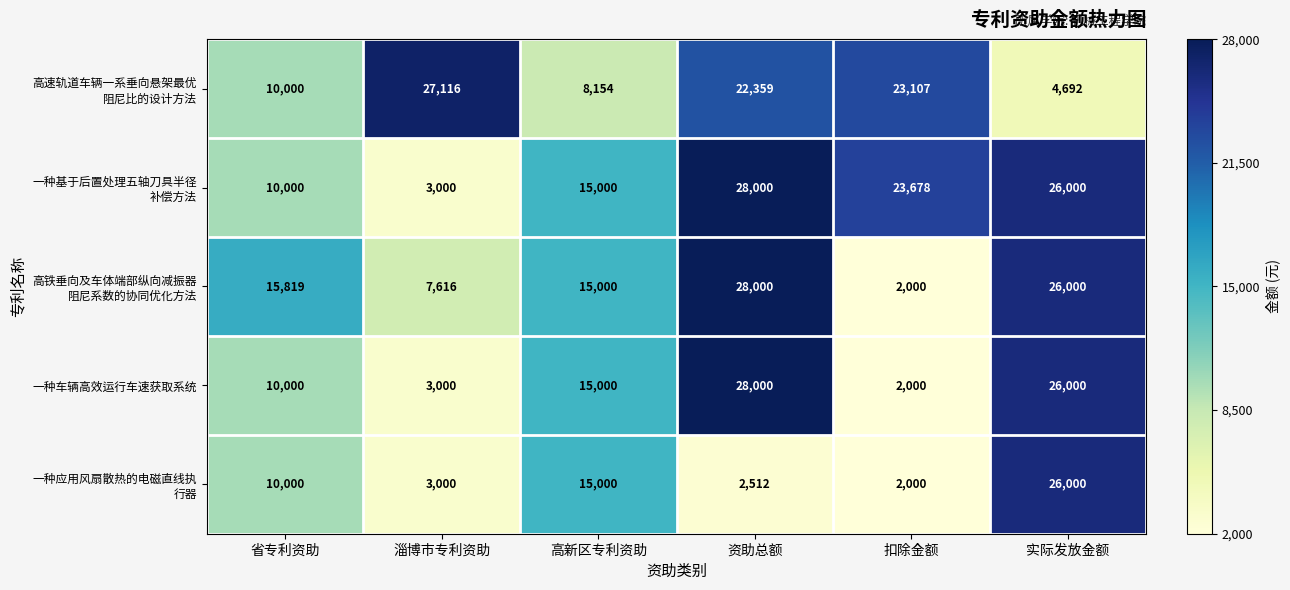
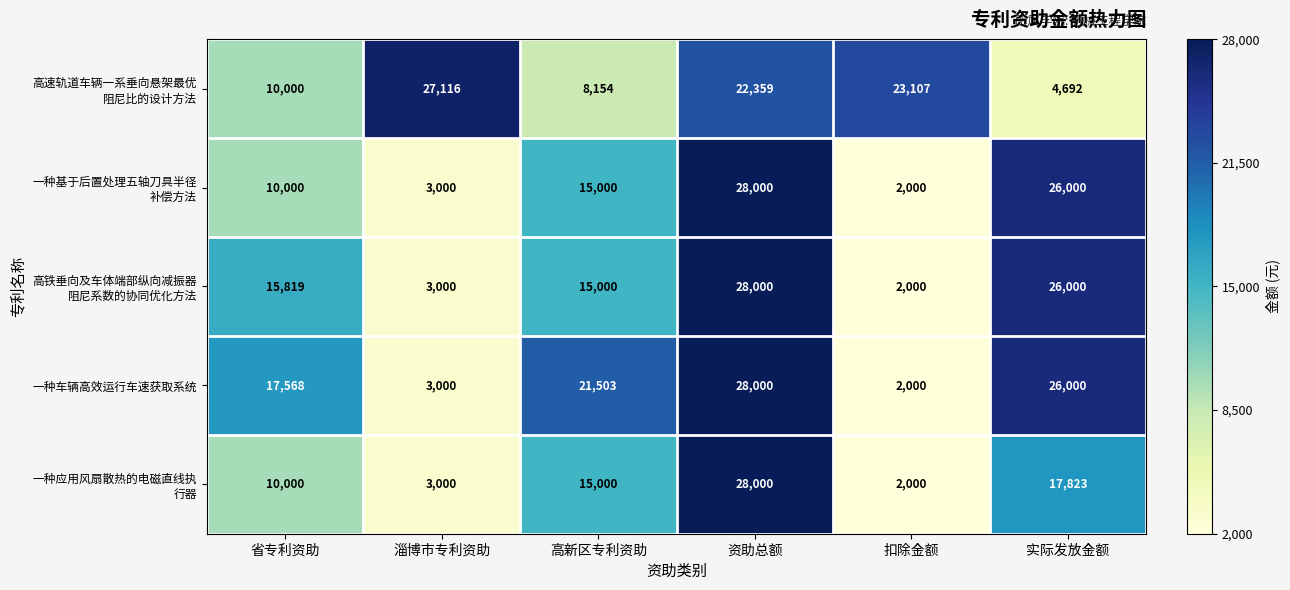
  {
    "高速轨道车辆一系垂向悬架最优 阻尼比的设计方法": {
      "省专利资助": "10,000",
      "淄博市专利资助": "27,116",
      "高新区专利资助": "8,154",
      "资助总额": "22,359",
      "扣除金额": "23,107",
      "实际发放金额": "4,692"
    },
    "一种基于后置处理五轴刀具半径 补偿方法": {
      "省专利资助": "10,000",
      "淄博市专利资助": "3,000",
      "高新区专利资助": "15,000",
      "资助总额": "28,000",
-     "扣除金额": "23,678",
+     "扣除金额": "2,000",
      "实际发放金额": "26,000"
    },
    "高铁垂向及车体端部纵向减振器 阻尼系数的协同优化方法": {
      "省专利资助": "15,819",
-     "淄博市专利资助": "7,616",
+     "淄博市专利资助": "3,000",
      "高新区专利资助": "15,000",
      "资助总额": "28,000",
      "扣除金额": "2,000",
      "实际发放金额": "26,000"
    },
    "一种车辆高效运行车速获取系统": {
-     "省专利资助": "10,000",
+     "省专利资助": "17,568",
      "淄博市专利资助": "3,000",
-     "高新区专利资助": "15,000",
+     "高新区专利资助": "21,503",
      "资助总额": "28,000",
      "扣除金额": "2,000",
      "实际发放金额": "26,000"
    },
    "一种应用风扇散热的电磁直线执 行器": {
      "省专利资助": "10,000",
      "淄博市专利资助": "3,000",
      "高新区专利资助": "15,000",
-     "资助总额": "2,512",
+     "资助总额": "28,000",
      "扣除金额": "2,000",
-     "实际发放金额": "26,000"
+     "实际发放金额": "17,823"
    }
  }
